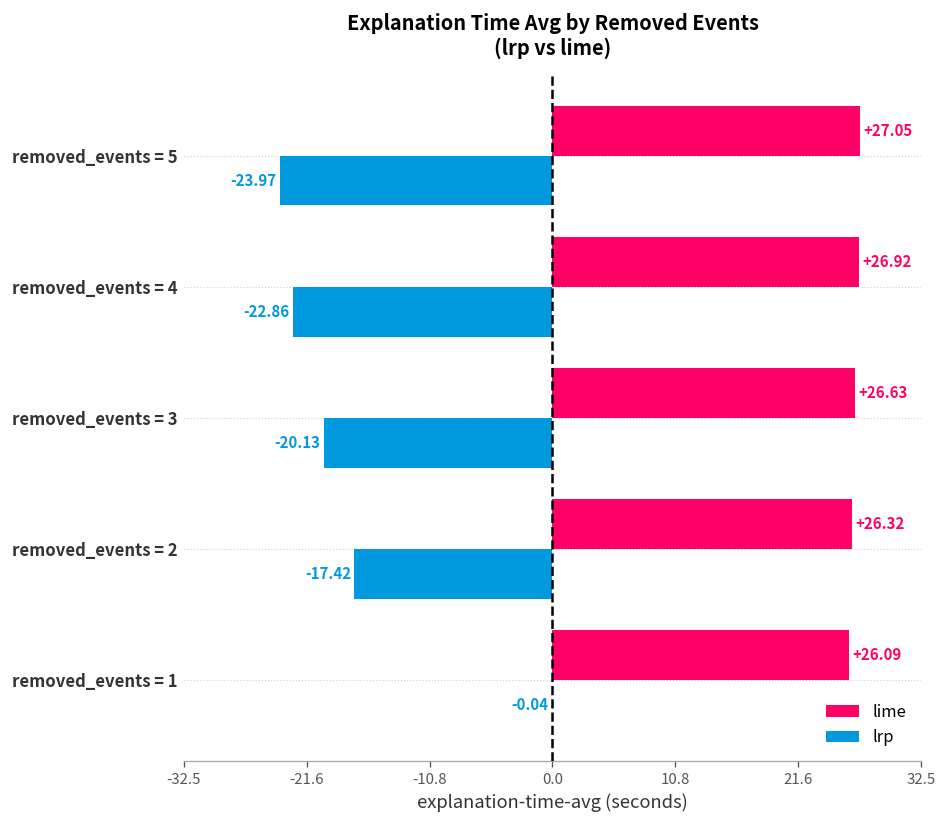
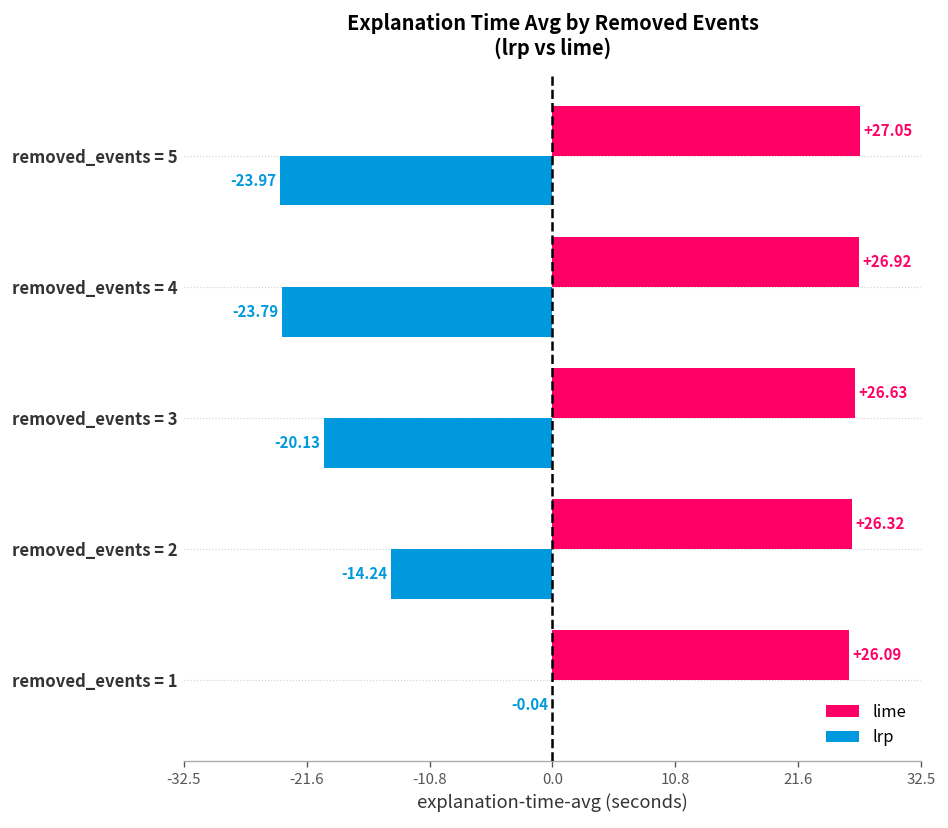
  {
    "lime": {
      "removed_events = 5": "+27.05",
      "removed_events = 4": "+26.92",
      "removed_events = 3": "+26.63",
      "removed_events = 2": "+26.32",
      "removed_events = 1": "+26.09"
    },
    "lrp": {
      "removed_events = 5": "-23.97",
-     "removed_events = 4": "-22.86",
+     "removed_events = 4": "-23.79",
      "removed_events = 3": "-20.13",
-     "removed_events = 2": "-17.42",
+     "removed_events = 2": "-14.24",
      "removed_events = 1": "-0.04"
    }
  }
